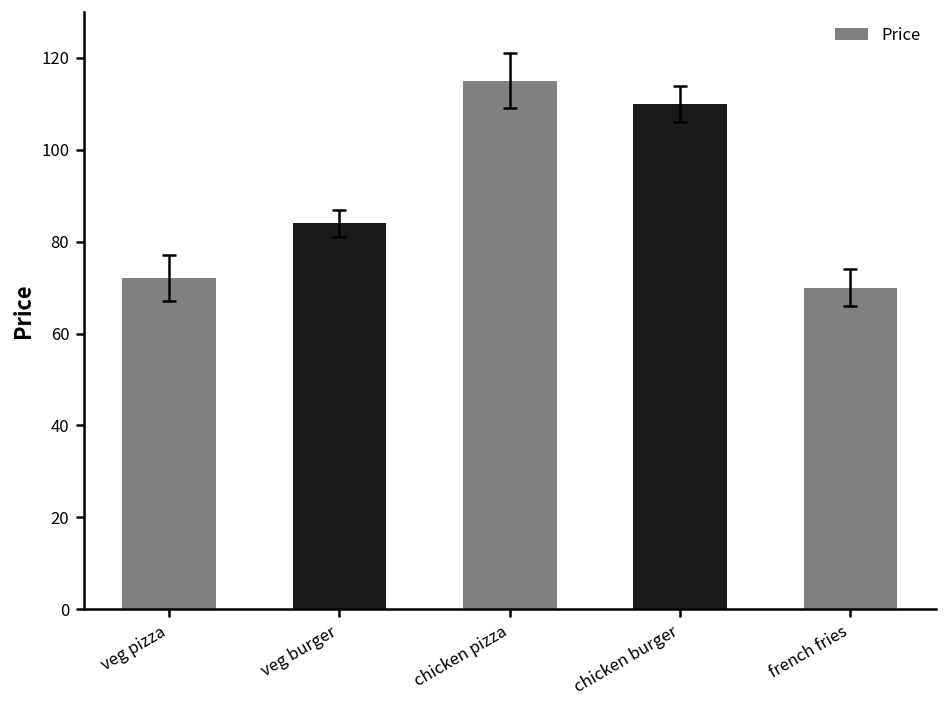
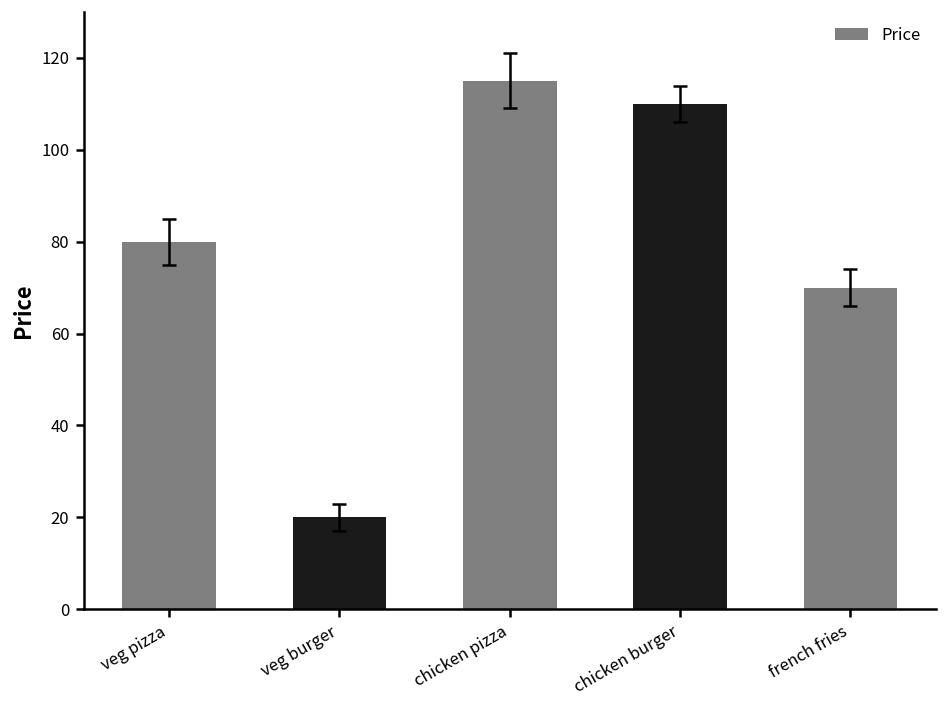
  {
    "Price": {
-     "veg pizza": 72,
-     "veg burger": 84,
+     "veg pizza": 80,
+     "veg burger": 20,
      "chicken pizza": 115,
      "chicken burger": 110,
      "french fries": 70
    }
  }
